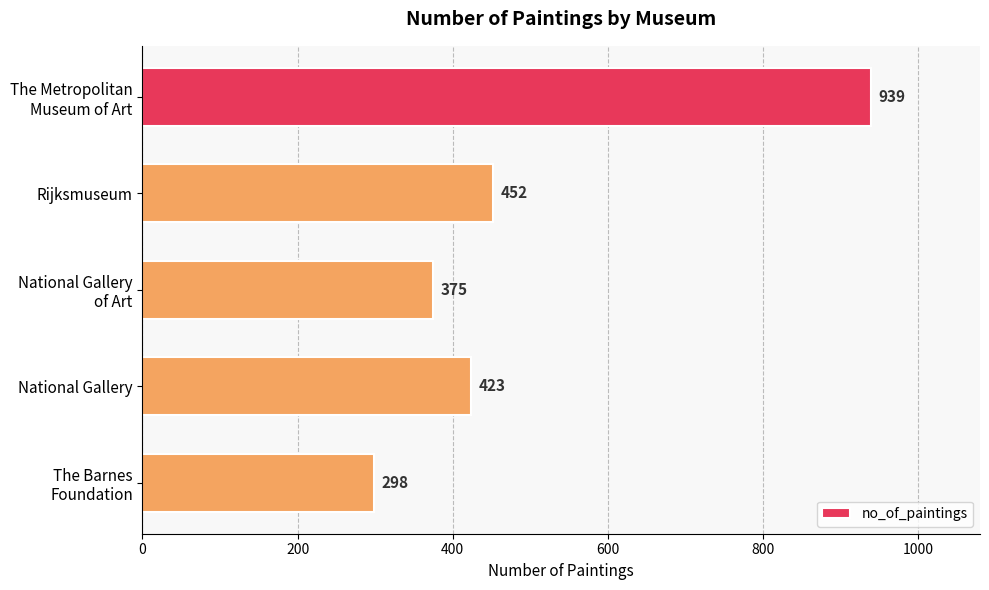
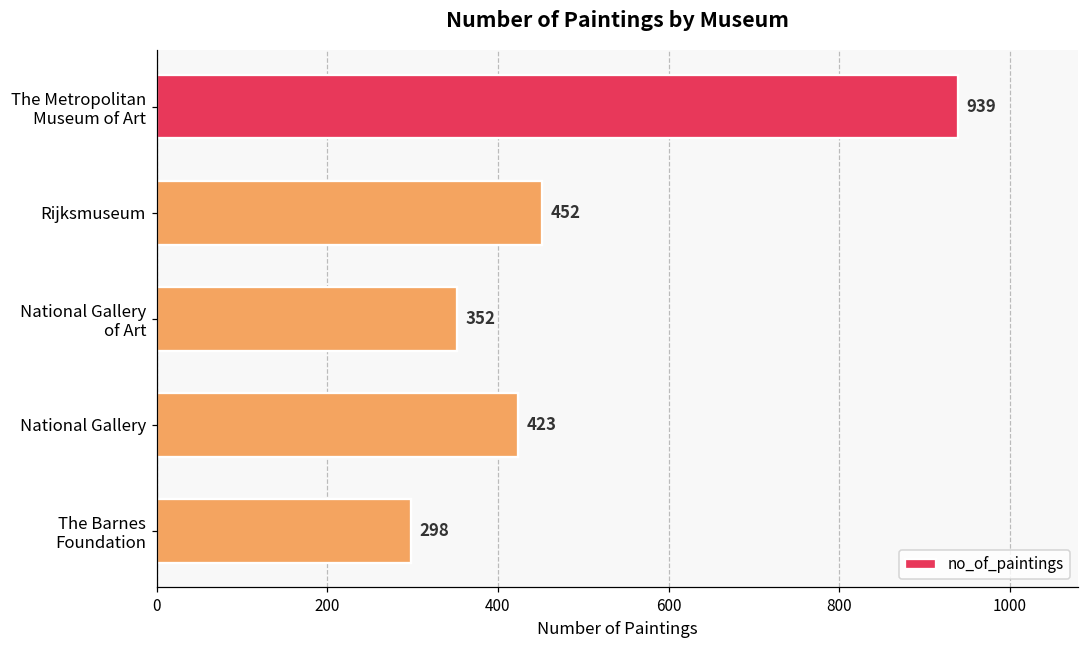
  {
    "The Metropolitan Museum of Art": 939,
    "Rijksmuseum": 452,
-   "National Gallery of Art": 375,
+   "National Gallery of Art": 352,
    "National Gallery": 423,
    "The Barnes Foundation": 298
  }
